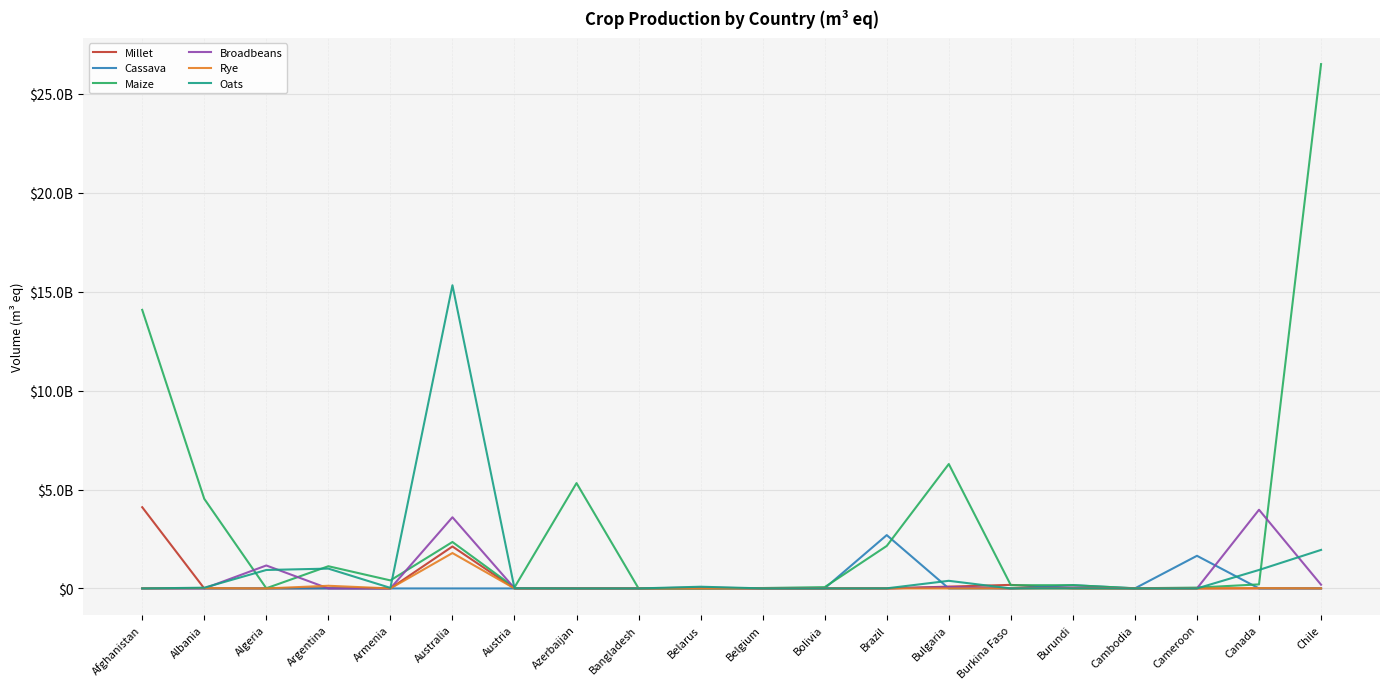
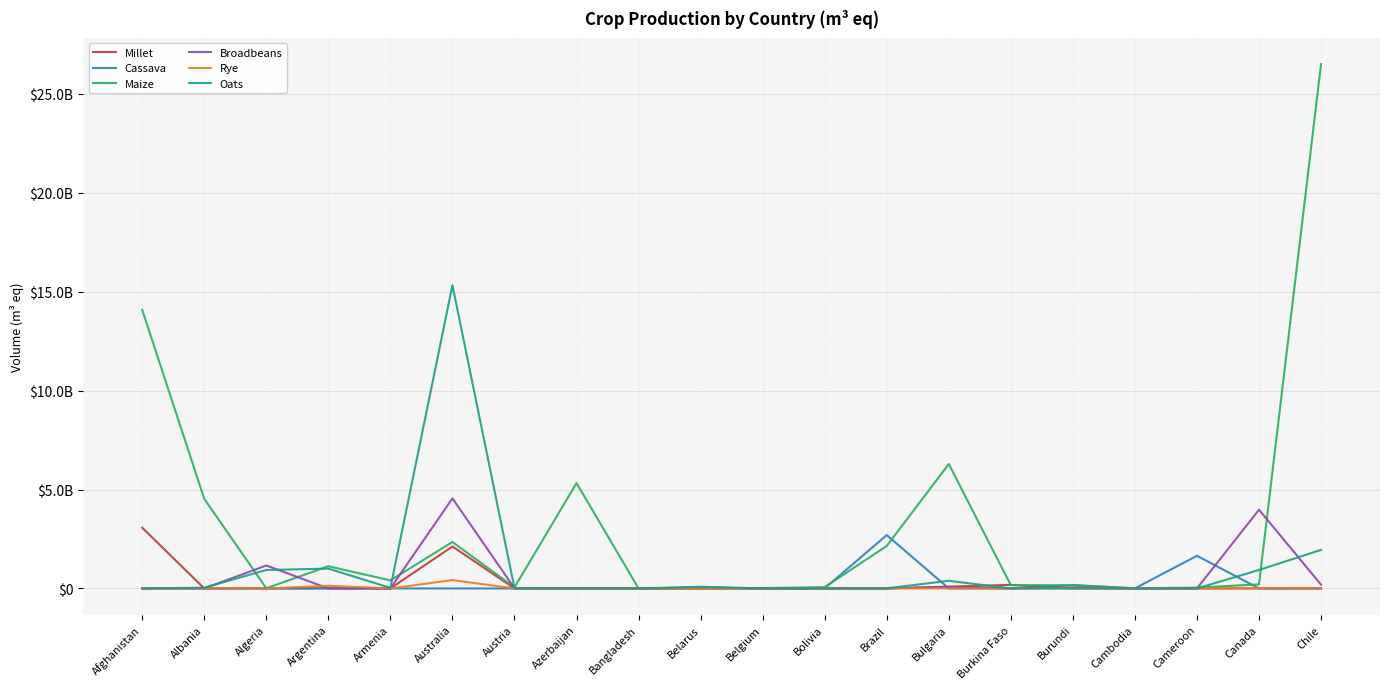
  {
    "Millet": {
-     "Afghanistan": "$4100000000",
+     "Afghanistan": "$3100000000",
      "Australia": "$2100000000"
    },
    "Cassava": {
      "Australia": "$0",
      "Brazil": "$2700000000",
      "Cameroon": "$1700000000"
    },
    "Broadbeans": {
      "Algeria": "$1200000000",
-     "Australia": "$3600000000",
+     "Australia": "$4600000000",
      "Canada": "$4000000000",
      "Chile": "$200000000"
    },
    "Rye": {
-     "Australia": "$1800000000"
+     "Australia": "$400000000"
    }
  }
